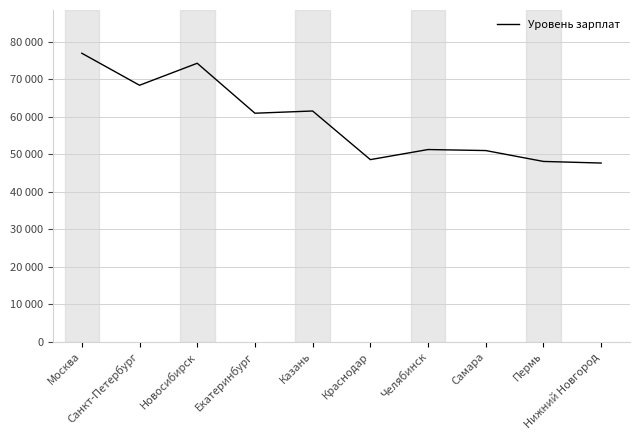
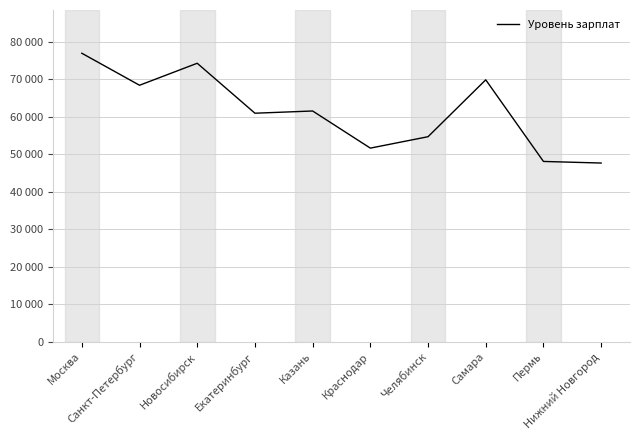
  {
    "Москва": 77000,
    "Санкт-Петербург": 68000,
    "Новосибирск": 74000,
    "Екатеринбург": 61000,
    "Казань": 62000,
-   "Краснодар": 49000,
-   "Челябинск": 51000,
-   "Самара": 51000,
+   "Краснодар": 52000,
+   "Челябинск": 55000,
+   "Самара": 70000,
    "Пермь": 48000,
    "Нижний Новгород": 48000
  }
